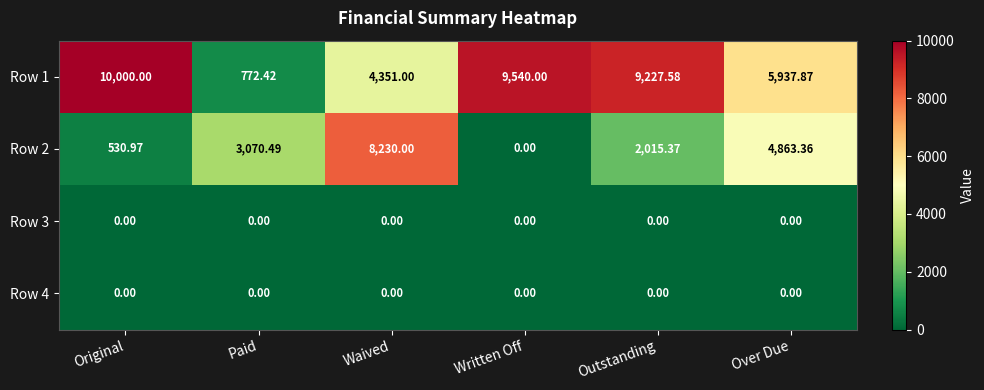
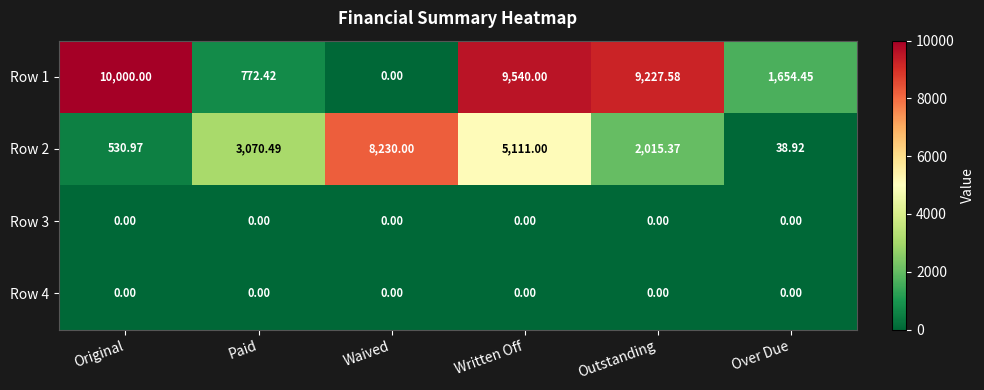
  {
    "Row 1": {
      "Original": "10,000.00",
      "Paid": "772.42",
-     "Waived": "4,351.00",
+     "Waived": "0.00",
      "Written Off": "9,540.00",
      "Outstanding": "9,227.58",
-     "Over Due": "5,937.87"
+     "Over Due": "1,654.45"
    },
    "Row 2": {
      "Original": "530.97",
      "Paid": "3,070.49",
      "Waived": "8,230.00",
-     "Written Off": "0.00",
+     "Written Off": "5,111.00",
      "Outstanding": "2,015.37",
-     "Over Due": "4,863.36"
+     "Over Due": "38.92"
    },
    "Row 3": {
      "Original": "0.00",
      "Paid": "0.00",
      "Waived": "0.00",
      "Written Off": "0.00",
      "Outstanding": "0.00",
      "Over Due": "0.00"
    },
    "Row 4": {
      "Original": "0.00",
      "Paid": "0.00",
      "Waived": "0.00",
      "Written Off": "0.00",
      "Outstanding": "0.00",
      "Over Due": "0.00"
    }
  }
